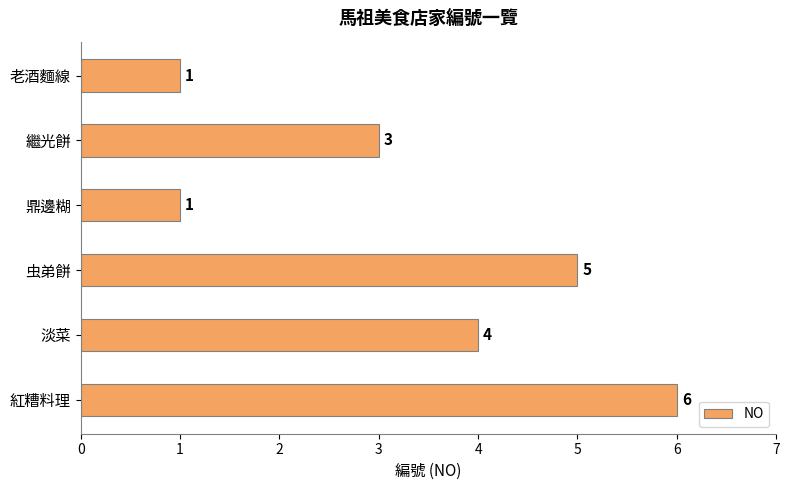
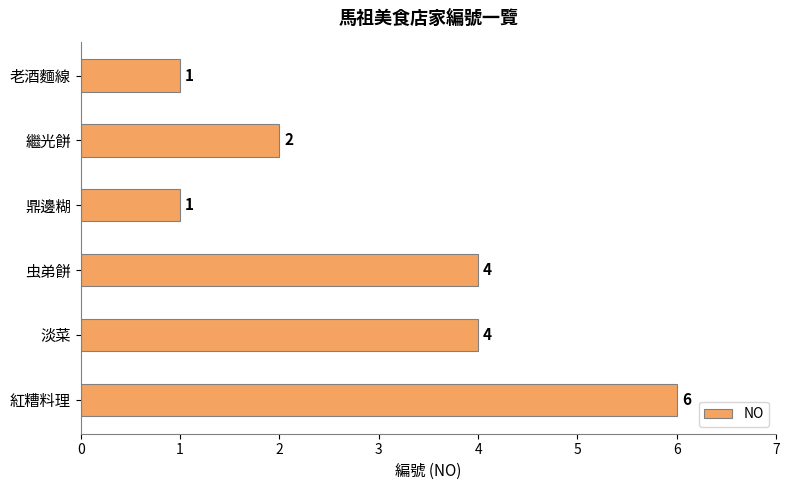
  {
    "老酒麵線": 1,
-   "繼光餅": 3,
+   "繼光餅": 2,
    "鼎邊糊": 1,
-   "虫弟餅": 5,
+   "虫弟餅": 4,
    "淡菜": 4,
    "紅糟料理": 6
  }
